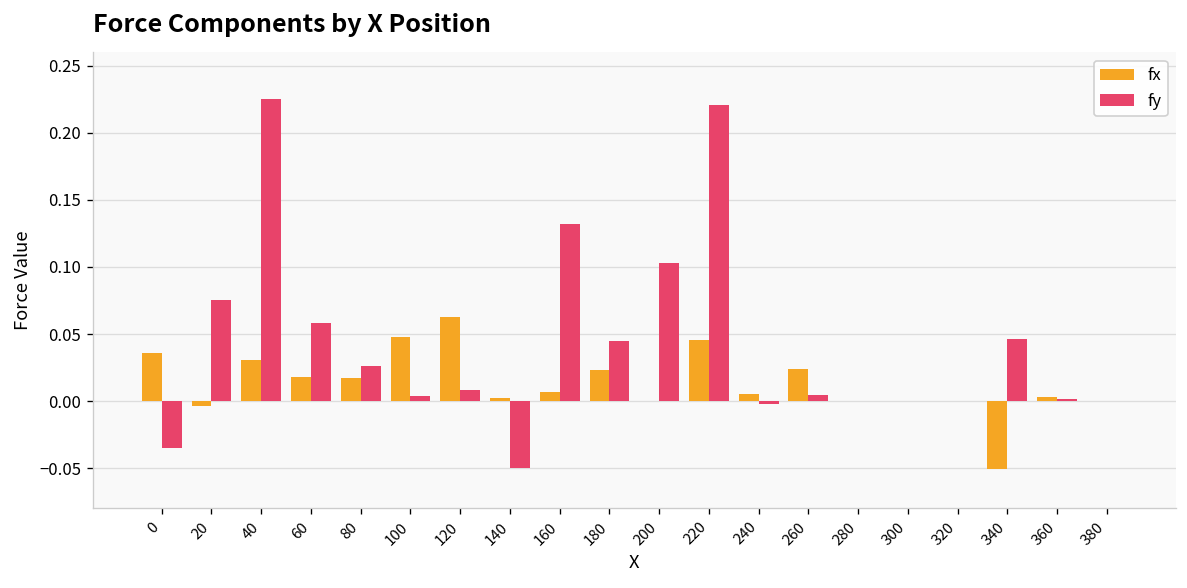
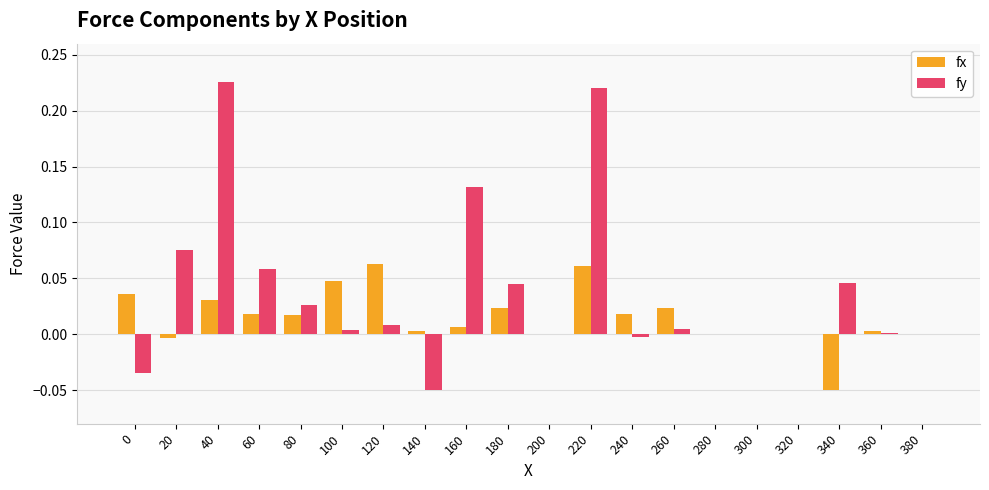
  {
    "fx": {
      "0": 0.036,
      "20": -0.003,
      "40": 0.030,
      "60": 0.018,
      "80": 0.017,
      "100": 0.047,
      "120": 0.063,
      "140": 0.003,
      "160": 0.007,
      "180": 0.023,
-     "220": 0.046,
-     "240": 0.006,
+     "220": 0.061,
+     "240": 0.018,
      "260": 0.024,
      "340": -0.050,
      "360": 0.003
    },
    "fy": {
      "0": -0.035,
      "20": 0.075,
      "40": 0.225,
      "60": 0.058,
      "80": 0.026,
      "100": 0.004,
      "120": 0.008,
      "140": -0.050,
      "160": 0.132,
      "180": 0.045,
-     "200": 0.103,
+     "200": 0.000,
      "220": 0.221,
      "240": -0.002,
      "260": 0.005,
      "340": 0.046
    }
  }
